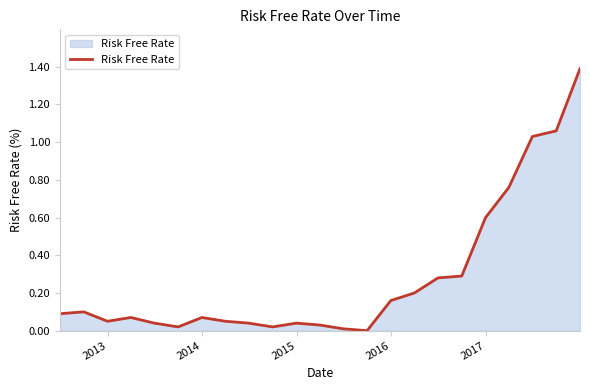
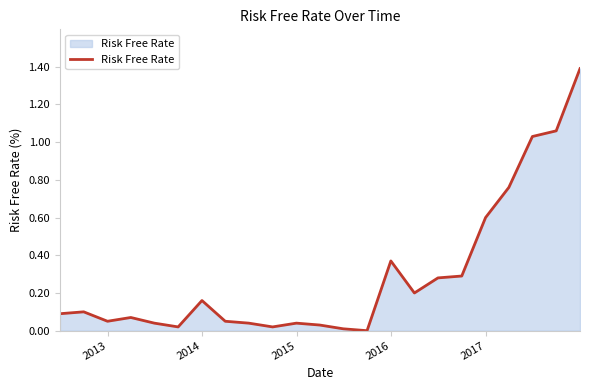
  {
    "2013": 0.05,
-   "2014": 0.07,
+   "2014": 0.16,
    "2015": 0.04,
-   "2016": 0.16,
+   "2016": 0.37,
    "2017": 0.60
  }
